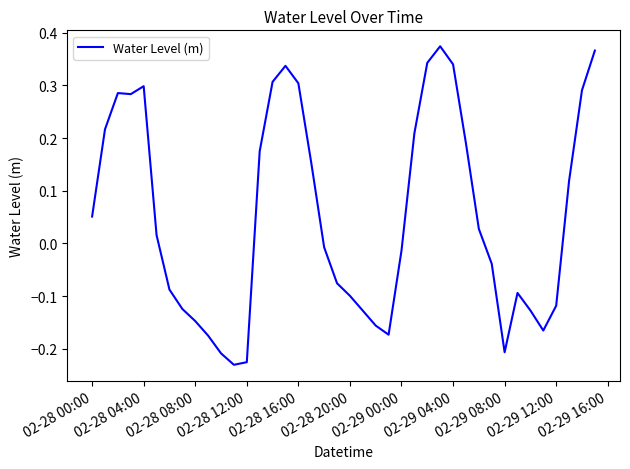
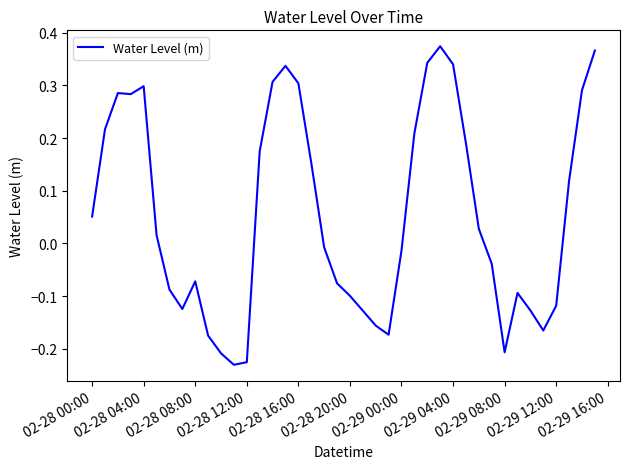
  {
    "02-28 00:00": 0.05,
    "02-28 04:00": 0.30,
-   "02-28 08:00": -0.15,
+   "02-28 08:00": -0.07,
    "02-28 12:00": -0.23,
    "02-28 16:00": 0.30,
    "02-28 20:00": -0.10,
    "02-29 00:00": -0.01,
    "02-29 04:00": 0.34,
    "02-29 08:00": -0.21,
    "02-29 12:00": -0.12
  }
